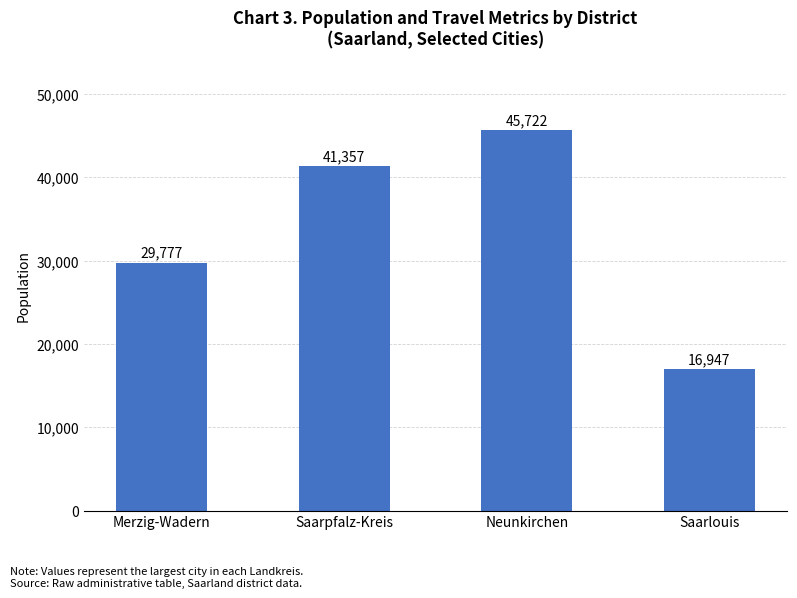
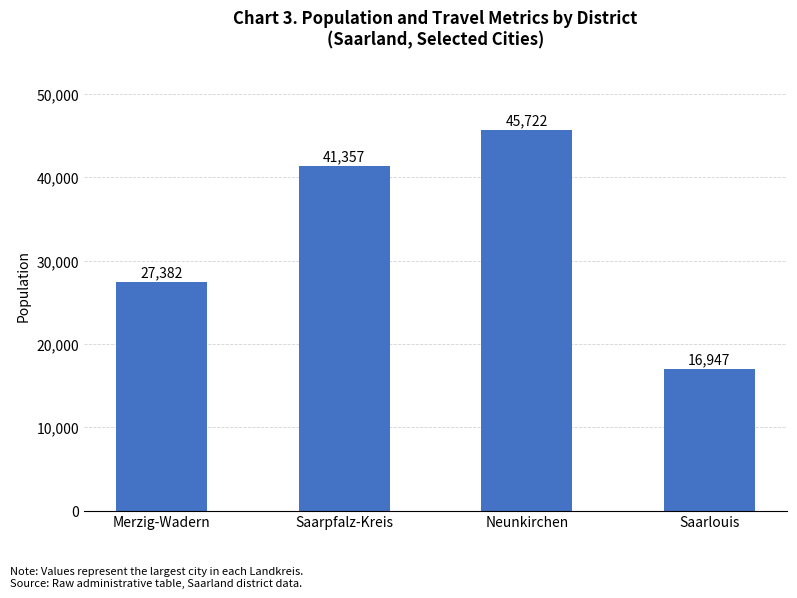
  {
-   "Merzig-Wadern": "29,777",
+   "Merzig-Wadern": "27,382",
    "Saarpfalz-Kreis": "41,357",
    "Neunkirchen": "45,722",
    "Saarlouis": "16,947"
  }
